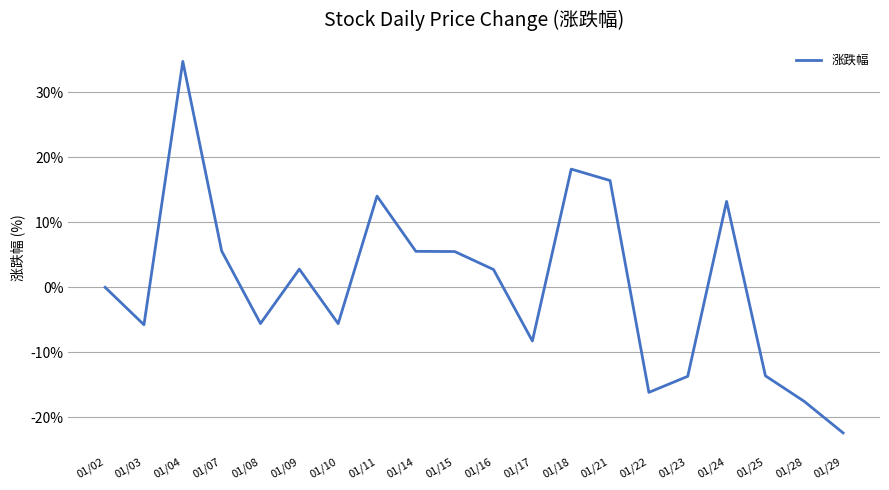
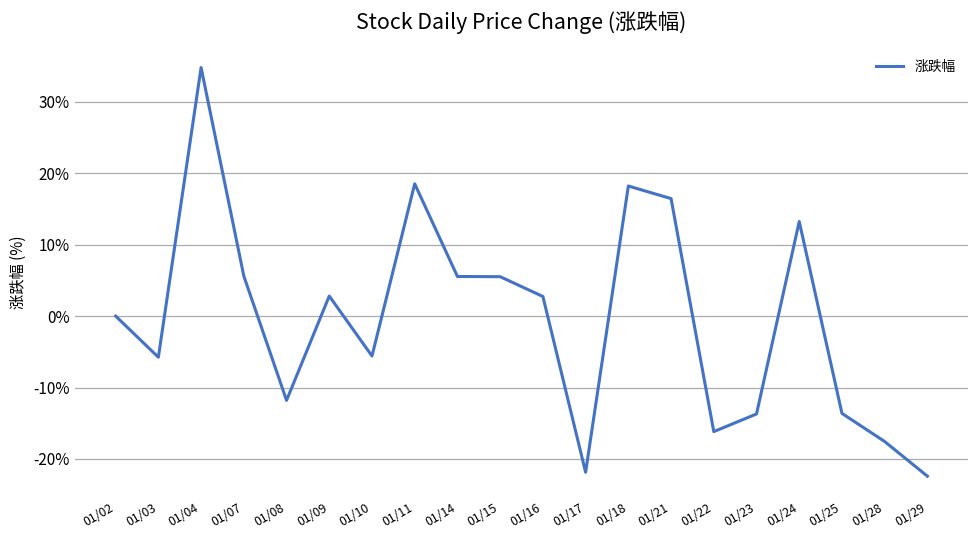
  {
    "01/02": "0%",
    "01/03": "-6%",
    "01/04": "35%",
    "01/07": "6%",
-   "01/08": "-6%",
+   "01/08": "-12%",
    "01/09": "3%",
    "01/10": "-6%",
-   "01/11": "14%",
+   "01/11": "19%",
    "01/14": "6%",
    "01/15": "6%",
    "01/16": "3%",
-   "01/17": "-8%",
+   "01/17": "-22%",
    "01/18": "18%",
    "01/21": "16%",
    "01/22": "-16%",
    "01/23": "-14%",
    "01/24": "13%",
    "01/25": "-14%",
    "01/28": "-18%",
    "01/29": "-22%"
  }
